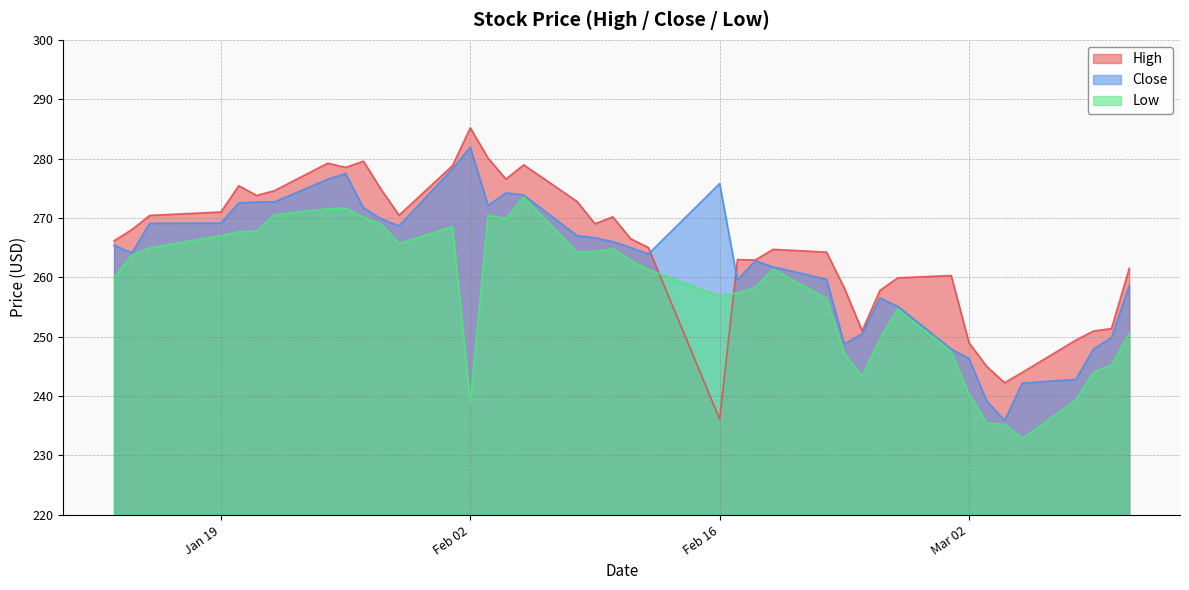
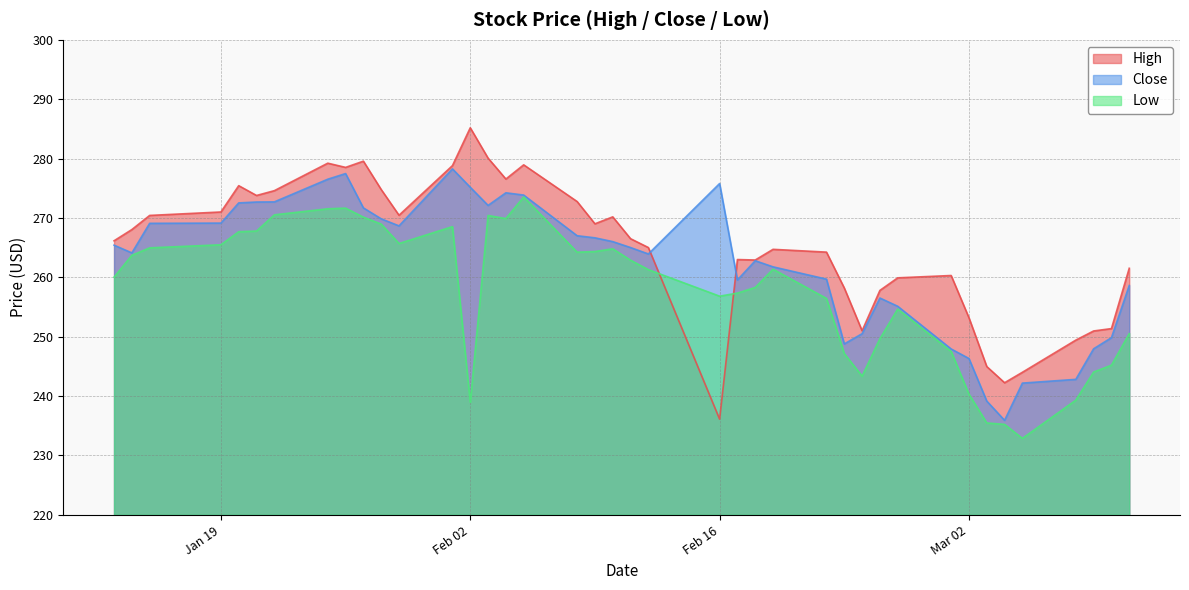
  {
    "High": {
      "Jan 19": 271,
      "Feb 02": 285,
      "Feb 16": 236,
-     "Mar 02": 249
+     "Mar 02": 253
    },
    "Close": {
      "Jan 19": 269,
-     "Feb 02": 282,
+     "Feb 02": 275,
      "Feb 16": 276,
      "Mar 02": 246
    },
    "Low": {
-     "Jan 19": 267,
+     "Jan 19": 265,
      "Feb 02": 239,
      "Feb 16": 257,
      "Mar 02": 240
    }
  }
